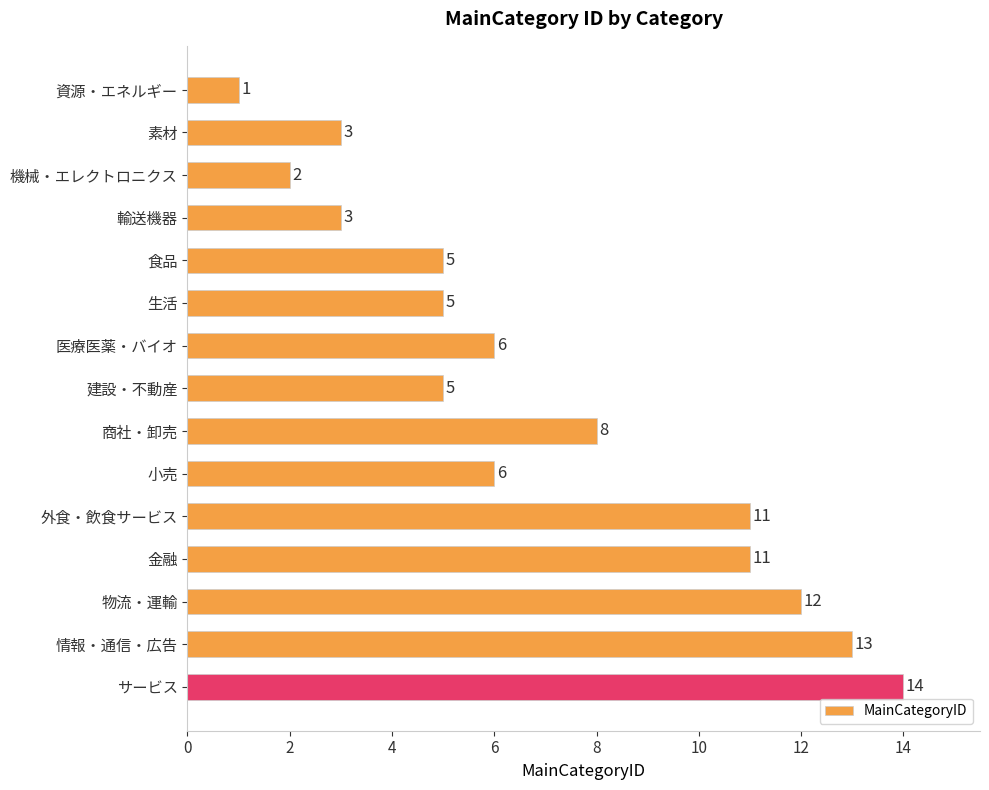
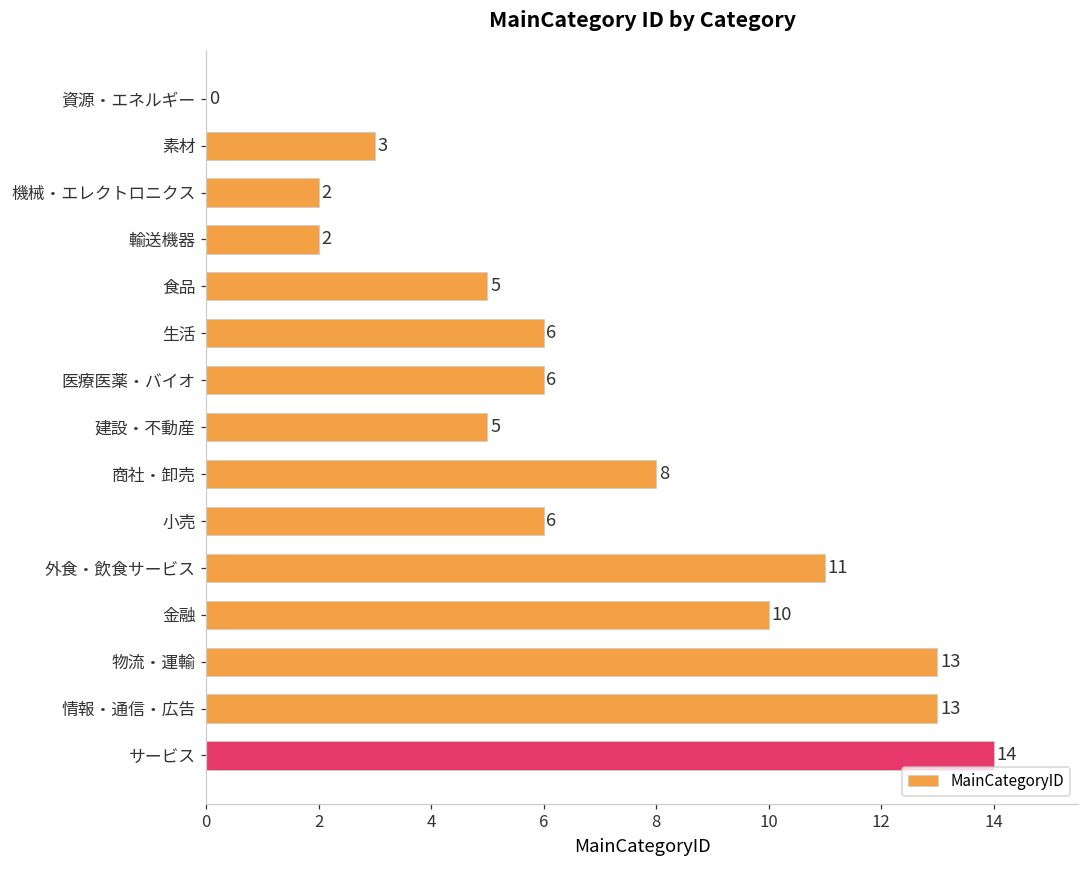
  {
-   "資源・エネルギー": 1,
+   "資源・エネルギー": 0,
    "素材": 3,
    "機械・エレクトロニクス": 2,
-   "輸送機器": 3,
+   "輸送機器": 2,
    "食品": 5,
-   "生活": 5,
+   "生活": 6,
    "医療医薬・バイオ": 6,
    "建設・不動産": 5,
    "商社・卸売": 8,
    "小売": 6,
    "外食・飲食サービス": 11,
-   "金融": 11,
-   "物流・運輸": 12,
+   "金融": 10,
+   "物流・運輸": 13,
    "情報・通信・広告": 13,
    "サービス": 14
  }
